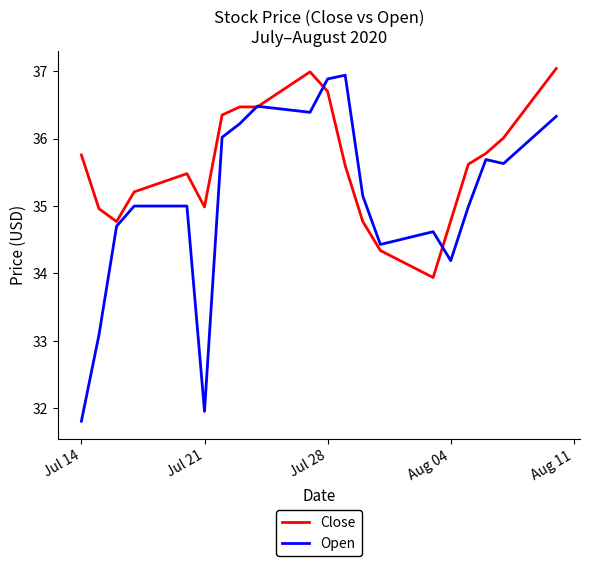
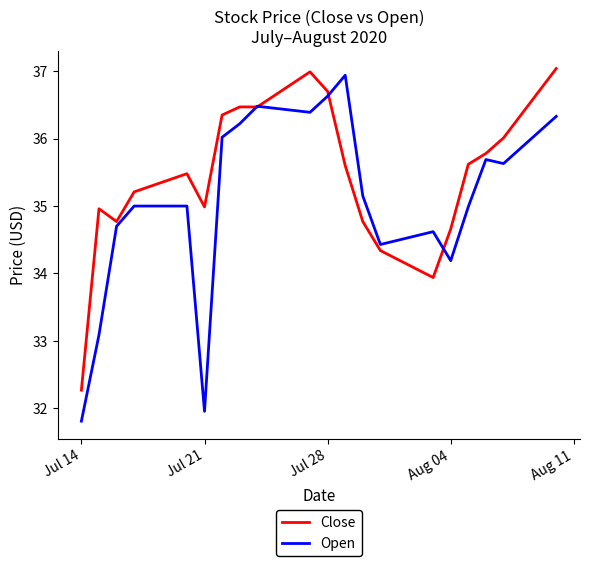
  {
    "Close": {
-     "Jul 14": 35.8,
+     "Jul 14": 32.3,
      "Jul 21": 35.0,
      "Jul 28": 36.7,
-     "Aug 04": 34.8
+     "Aug 04": 34.7
    },
    "Open": {
      "Jul 14": 31.8,
      "Jul 21": 32.0,
-     "Jul 28": 36.9,
+     "Jul 28": 36.6,
      "Aug 04": 34.2
    }
  }
